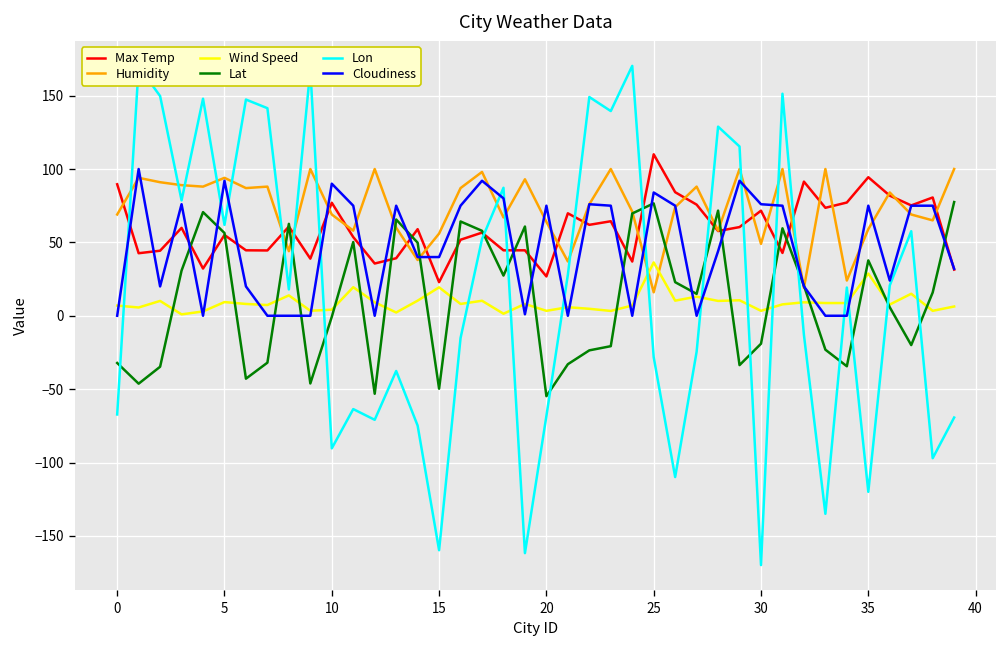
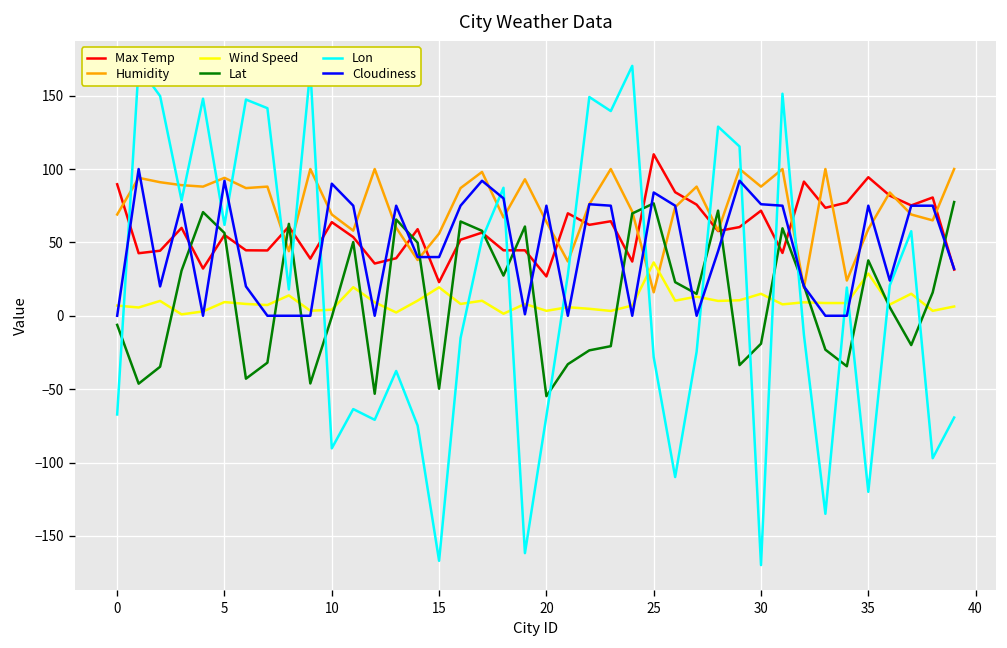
  {
    "Max Temp": {
      "0": 90,
-     "10": 77,
+     "10": 64,
      "15": 23,
      "20": 27,
      "25": 110,
      "30": 72,
      "35": 94
    },
    "Humidity": {
      "0": 69,
      "10": 69,
      "15": 56,
      "20": 64,
      "25": 16,
-     "30": 49,
+     "30": 88,
      "35": 59
    },
    "Wind Speed": {
      "0": 7,
      "5": 9,
      "10": 4,
      "15": 19,
      "20": 3,
      "25": 36,
-     "30": 3,
+     "30": 15,
      "35": 29
    },
    "Lat": {
-     "0": -32,
+     "0": -6,
      "10": -1,
      "15": -50,
      "20": -55,
      "25": 77,
      "30": -19,
      "35": 38
    },
    "Lon": {
      "0": -67,
      "5": 62,
      "10": -90,
-     "15": -160,
+     "15": -167,
      "20": -68,
      "25": -28,
      "30": -170,
      "35": -120
    },
    "Cloudiness": {
      "0": 0,
      "10": 90,
      "15": 40,
      "20": 75,
      "25": 84,
      "30": 76,
      "35": 75
    }
  }
